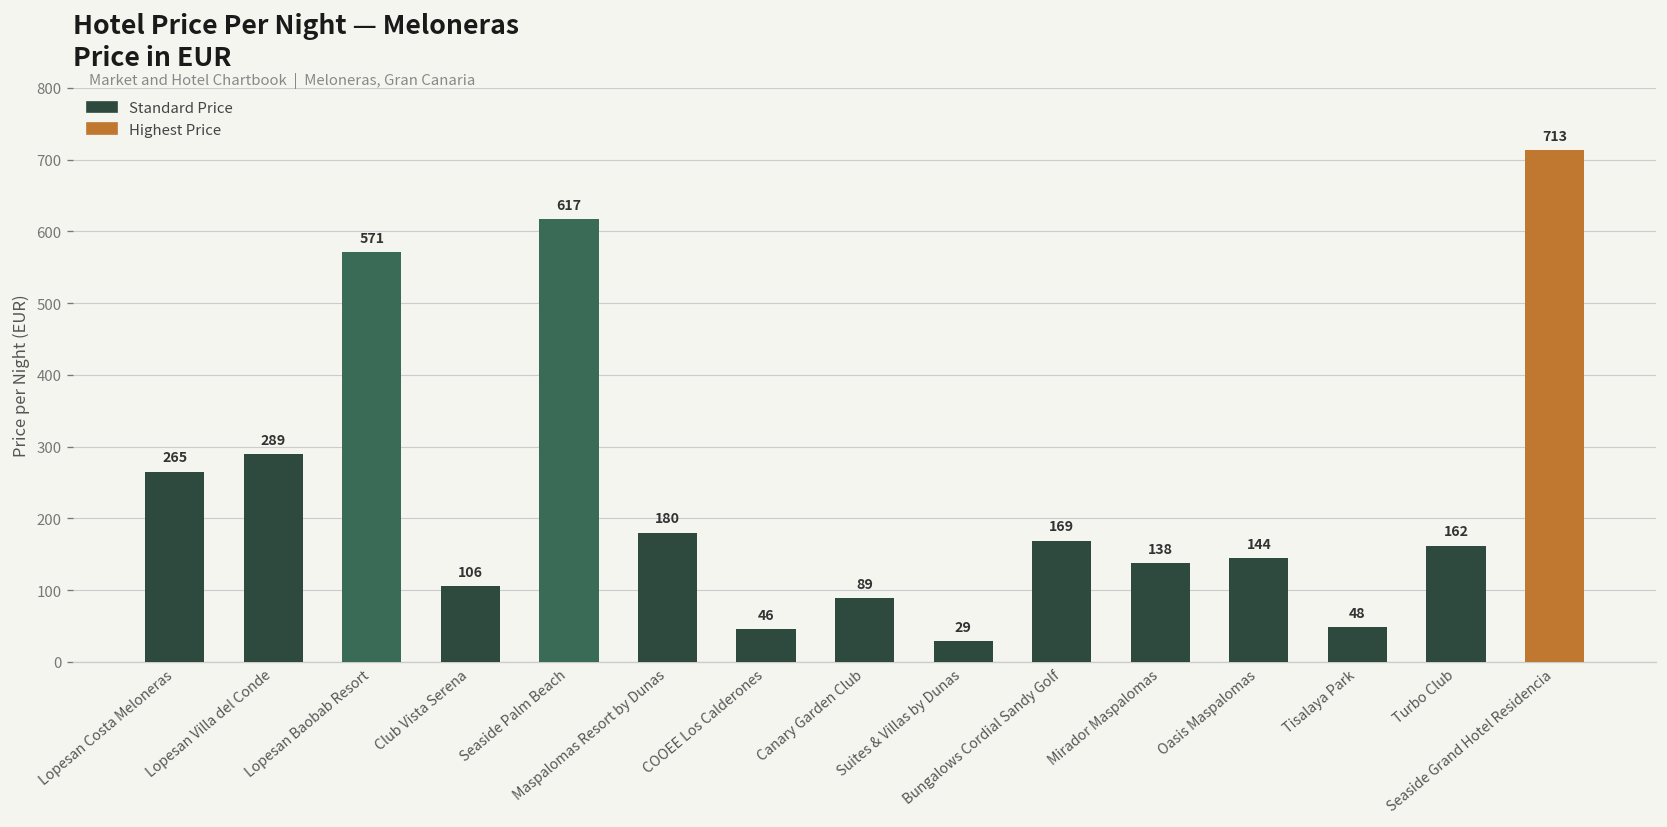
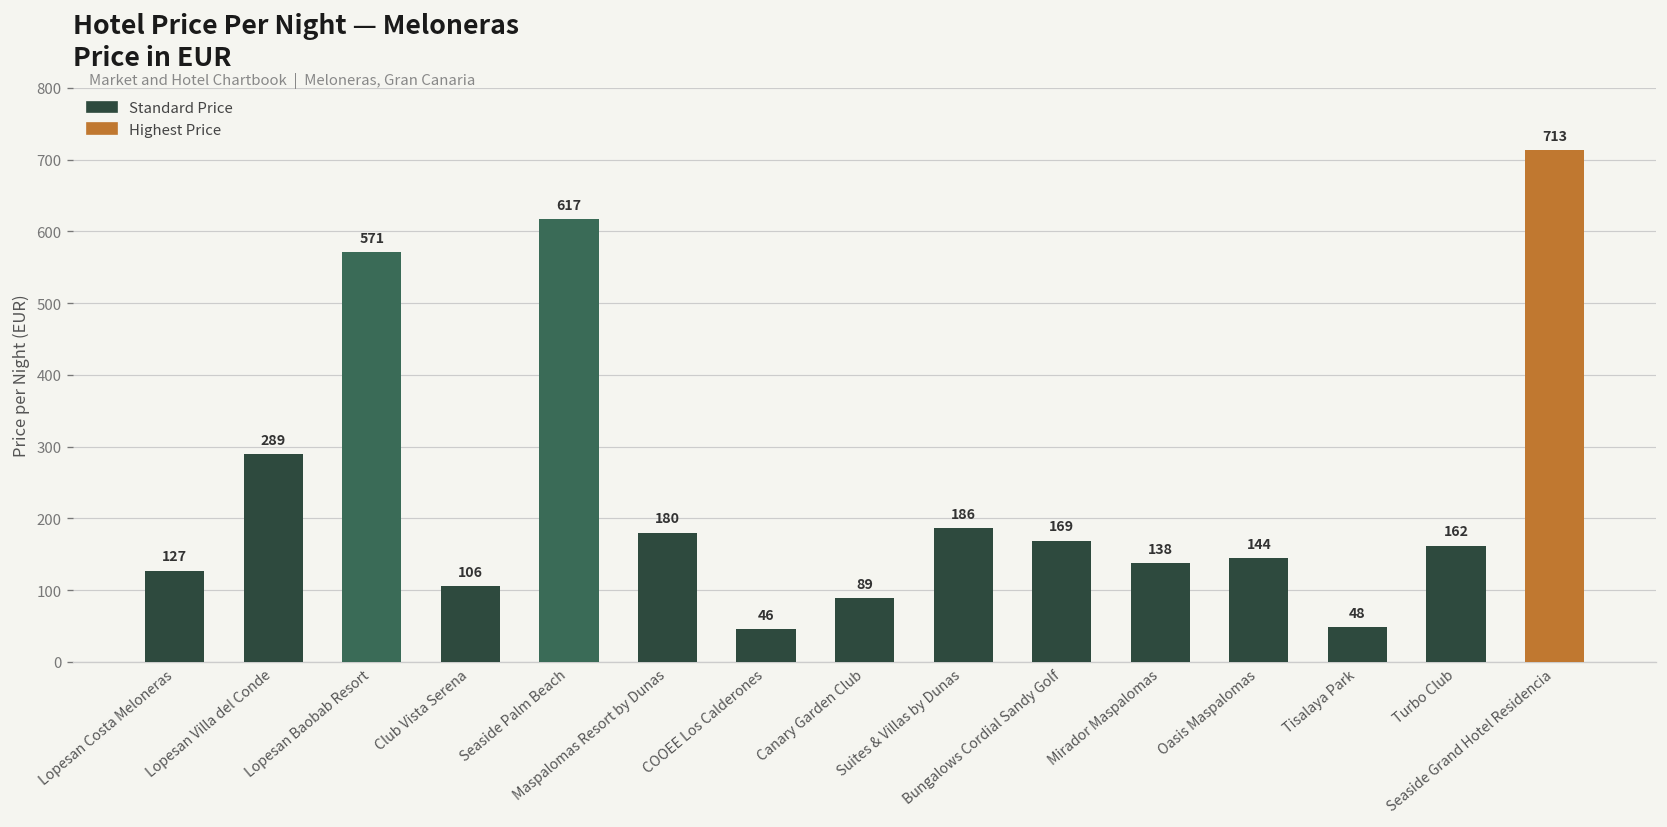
  {
-   "Lopesan Costa Meloneras": 265,
+   "Lopesan Costa Meloneras": 127,
    "Lopesan Villa del Conde": 289,
    "Lopesan Baobab Resort": 571,
    "Club Vista Serena": 106,
    "Seaside Palm Beach": 617,
    "Maspalomas Resort by Dunas": 180,
    "COOEE Los Calderones": 46,
    "Canary Garden Club": 89,
-   "Suites & Villas by Dunas": 29,
+   "Suites & Villas by Dunas": 186,
    "Bungalows Cordial Sandy Golf": 169,
    "Mirador Maspalomas": 138,
    "Oasis Maspalomas": 144,
    "Tisalaya Park": 48,
    "Turbo Club": 162,
    "Seaside Grand Hotel Residencia": 713
  }
